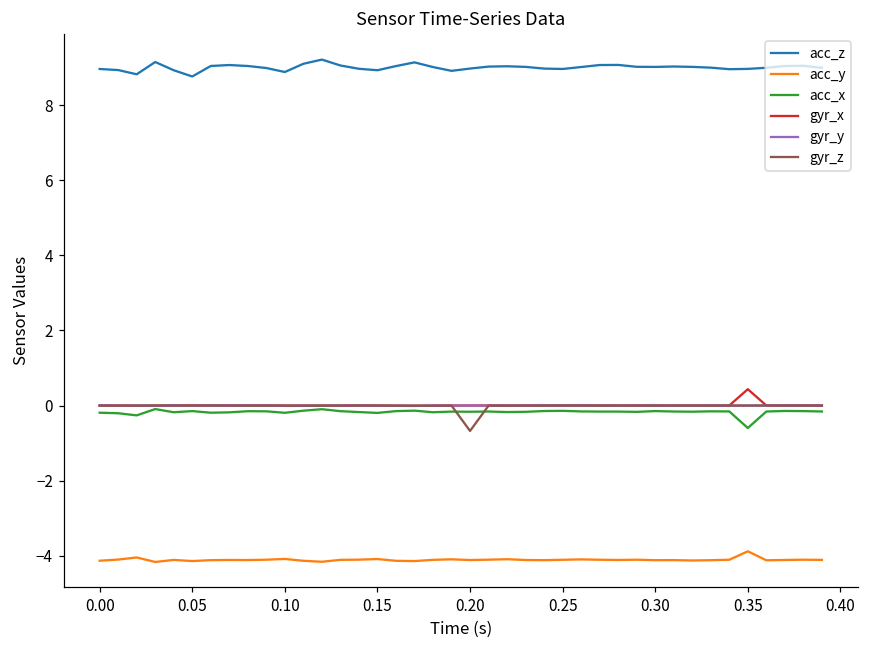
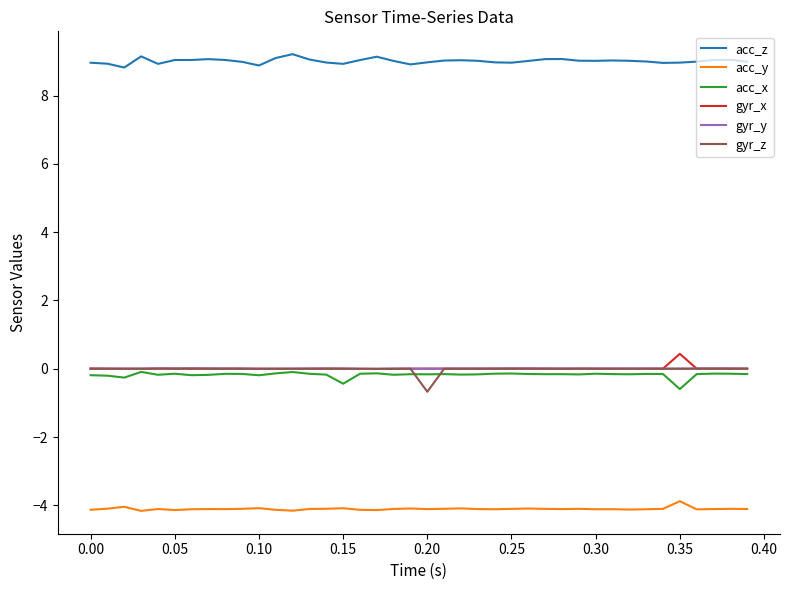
  {
    "acc_z": {
      "0.00": 9.0,
-     "0.05": 8.8,
+     "0.05": 9.0,
      "0.10": 8.9,
      "0.15": 8.9,
      "0.20": 9.0,
      "0.25": 9.0,
      "0.30": 9.0,
      "0.35": 9.0
    },
    "acc_y": {
      "0.00": -4.1,
      "0.05": -4.1,
      "0.10": -4.1,
      "0.15": -4.1,
      "0.20": -4.1,
      "0.25": -4.1,
      "0.30": -4.1,
      "0.35": -3.9
    },
    "acc_x": {
      "0.00": -0.2,
      "0.05": -0.1,
      "0.10": -0.2,
-     "0.15": -0.2,
+     "0.15": -0.4,
      "0.20": -0.2,
      "0.25": -0.1,
      "0.30": -0.1,
      "0.35": -0.6
    },
    "gyr_x": {
      "0.35": 0.4
    },
    "gyr_z": {
      "0.20": -0.7
    }
  }
